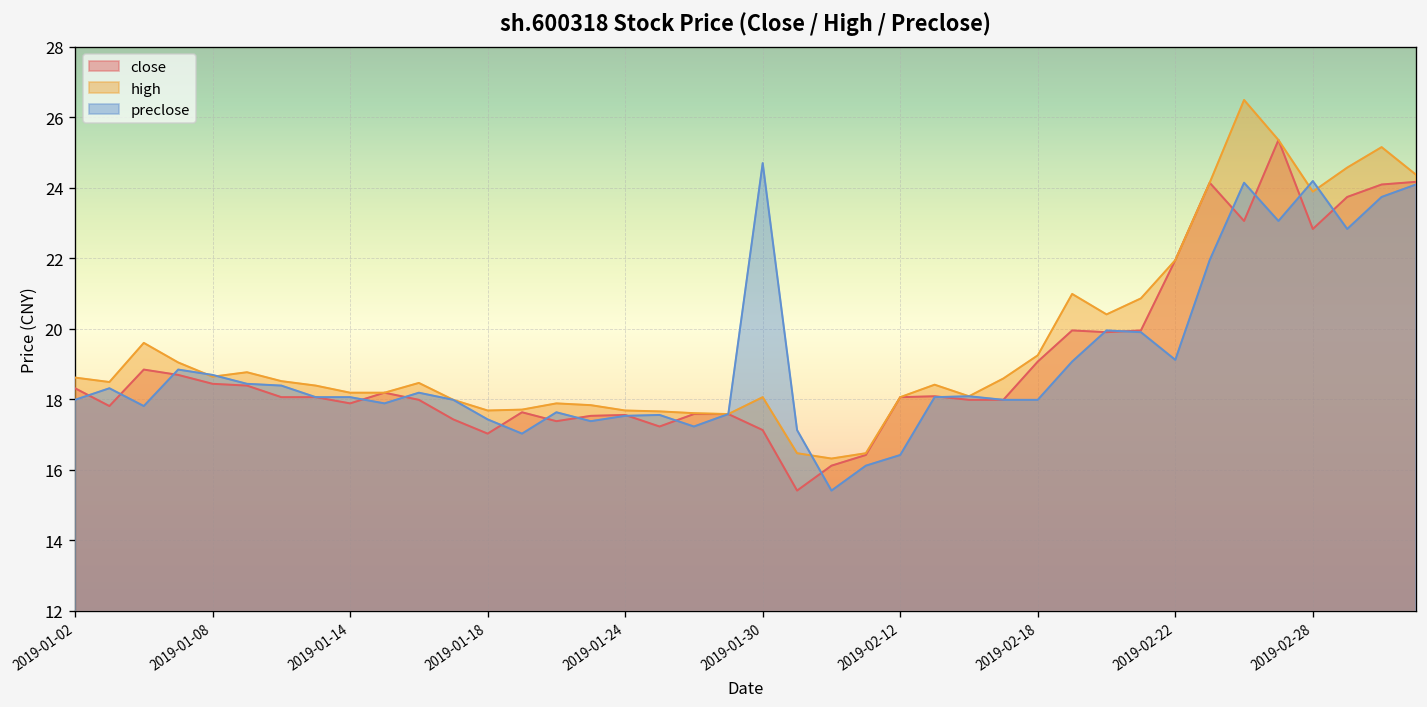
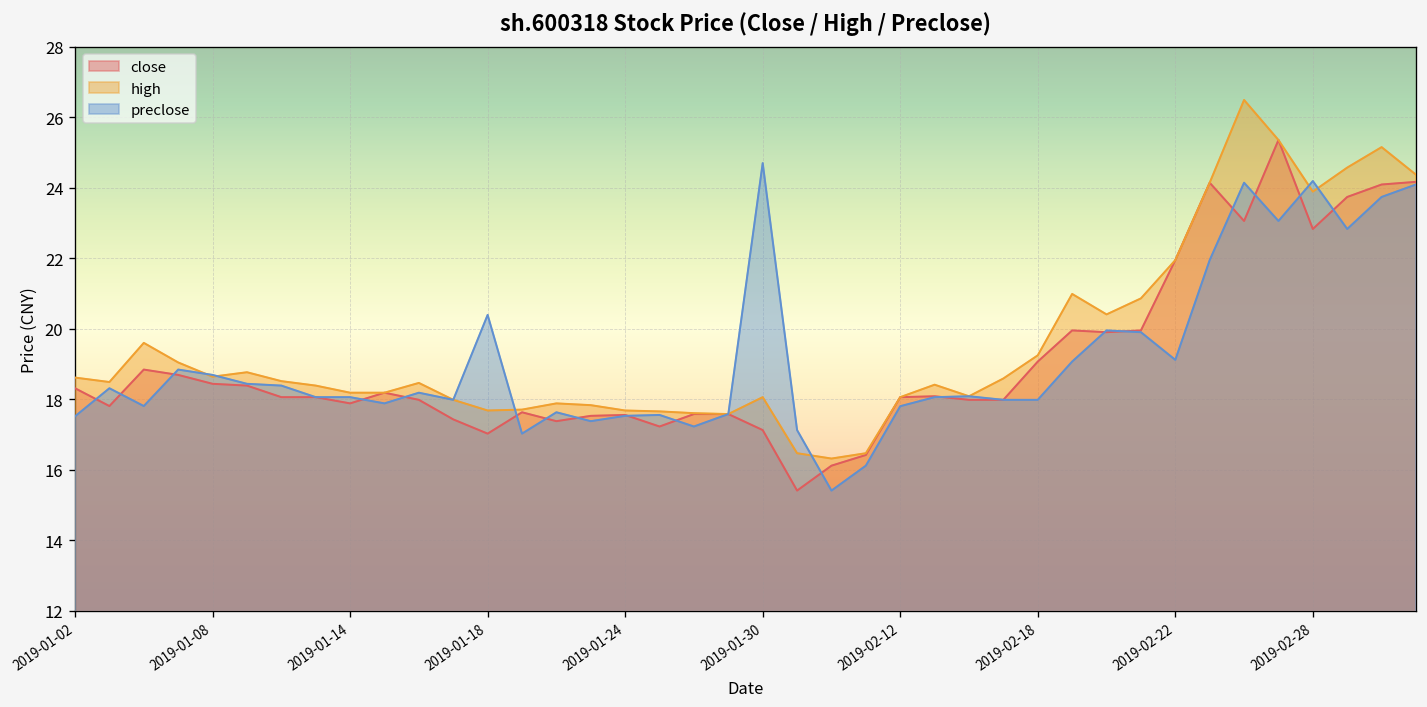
  {
    "preclose": {
-     "2019-01-02": 18.0,
+     "2019-01-02": 17.5,
      "2019-01-14": 18.1,
-     "2019-01-18": 17.4,
+     "2019-01-18": 20.4,
      "2019-01-30": 24.7,
-     "2019-02-12": 16.4,
+     "2019-02-12": 17.8,
      "2019-02-18": 18.0,
      "2019-02-22": 19.1,
      "2019-02-28": 24.2
    }
  }
